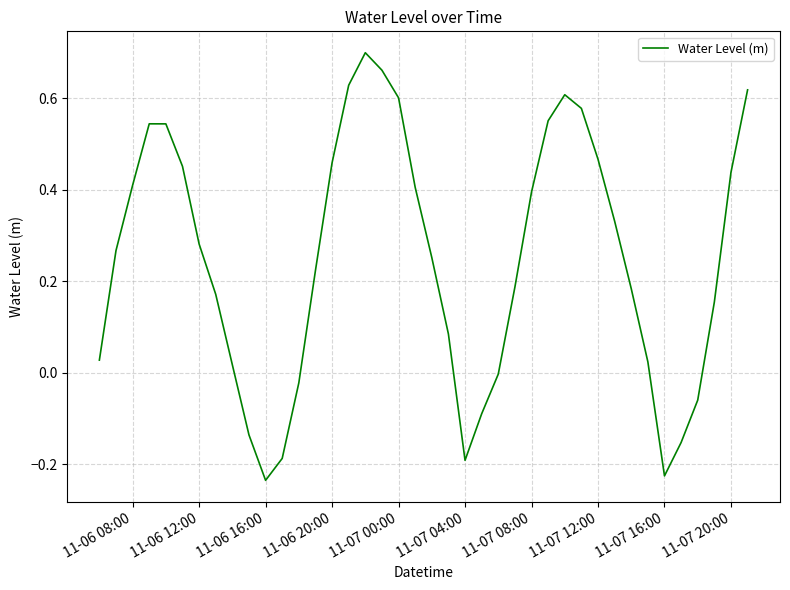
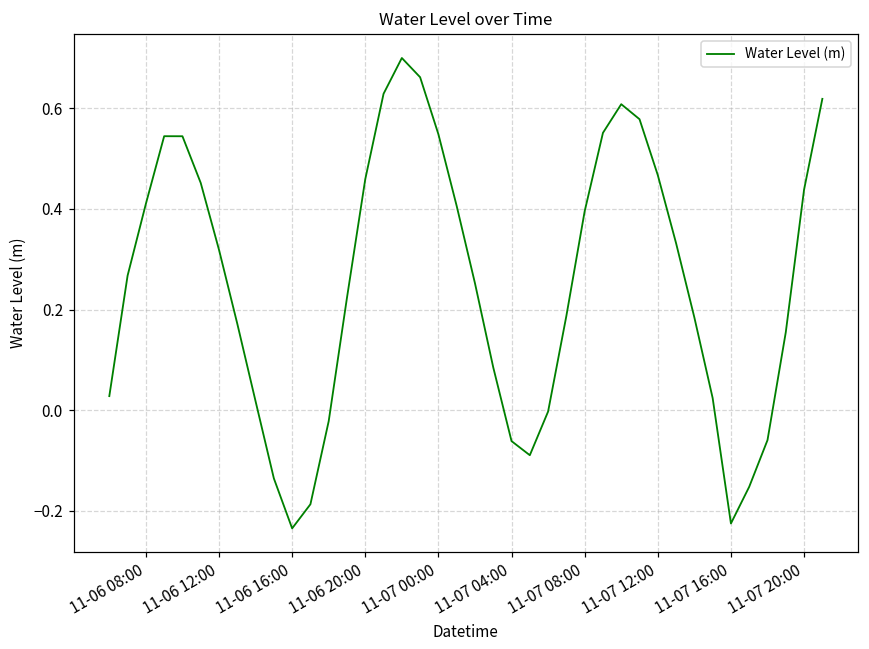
  {
    "11-06 08:00": 0.41,
-   "11-06 12:00": 0.28,
+   "11-06 12:00": 0.32,
    "11-06 16:00": -0.23,
    "11-06 20:00": 0.46,
-   "11-07 00:00": 0.60,
-   "11-07 04:00": -0.19,
+   "11-07 00:00": 0.55,
+   "11-07 04:00": -0.06,
    "11-07 08:00": 0.40,
    "11-07 12:00": 0.47,
    "11-07 16:00": -0.23,
    "11-07 20:00": 0.44
  }
